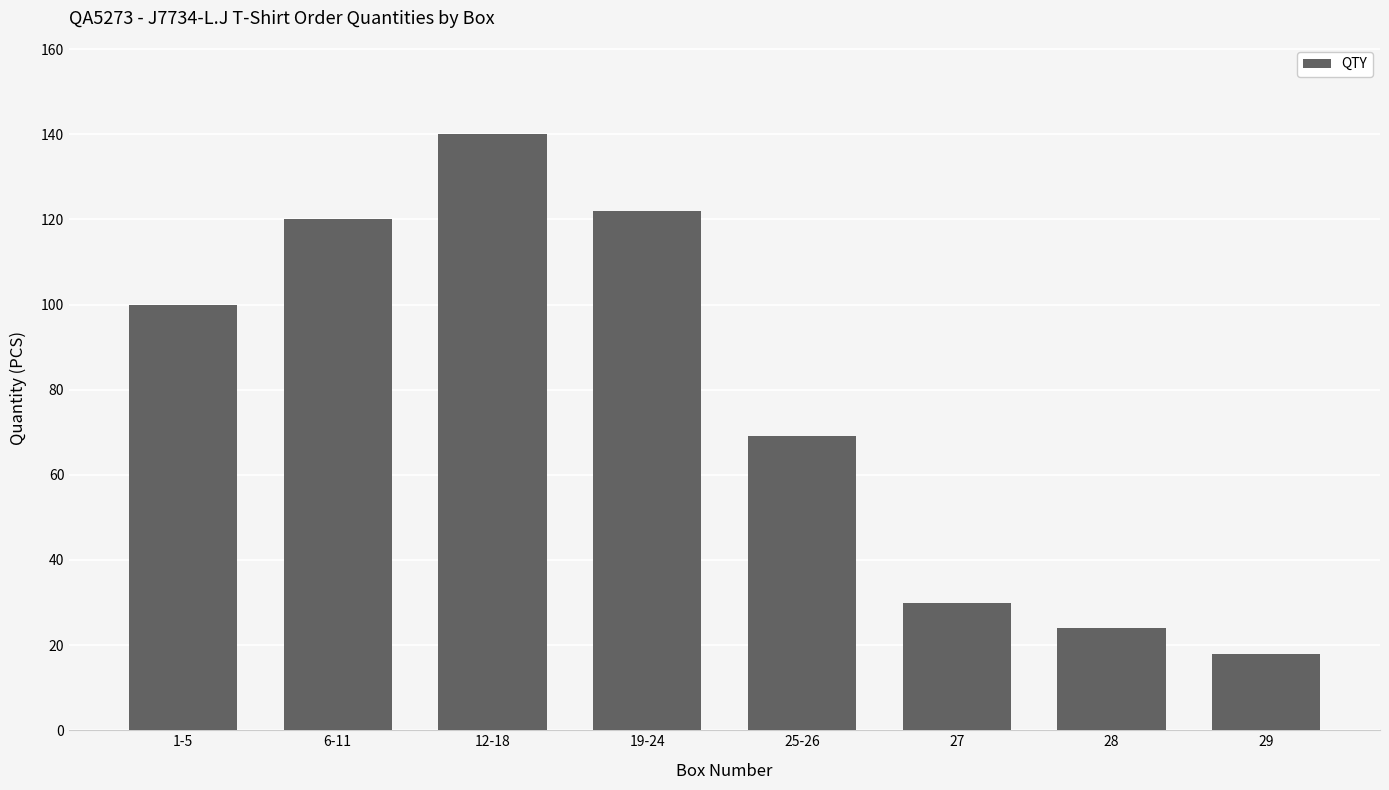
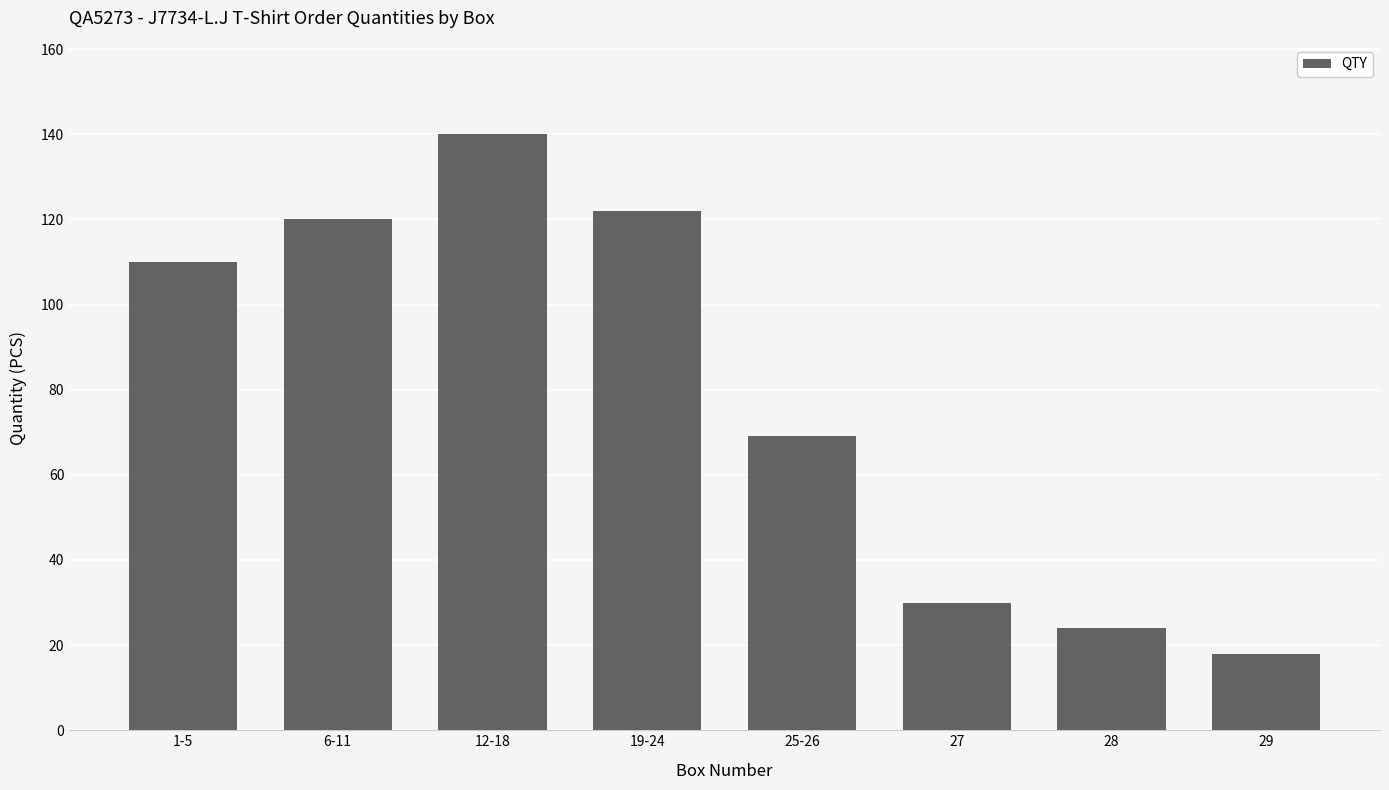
  {
-   "1-5": 100,
+   "1-5": 110,
    "6-11": 120,
    "12-18": 140,
    "19-24": 122,
    "25-26": 69,
    "27": 30,
    "28": 24,
    "29": 18
  }
